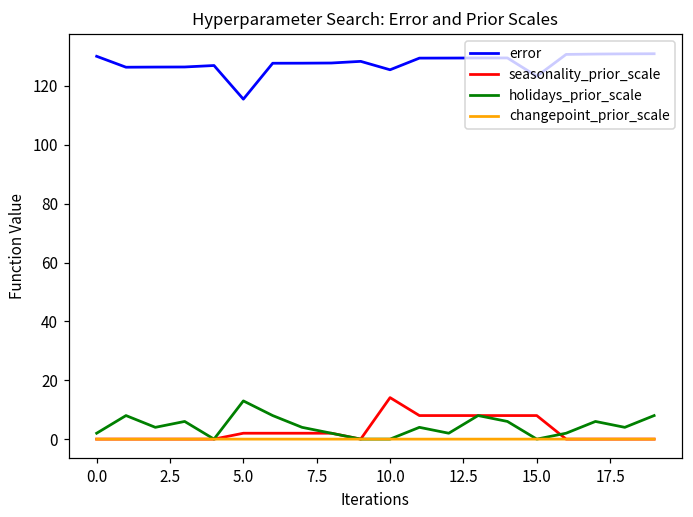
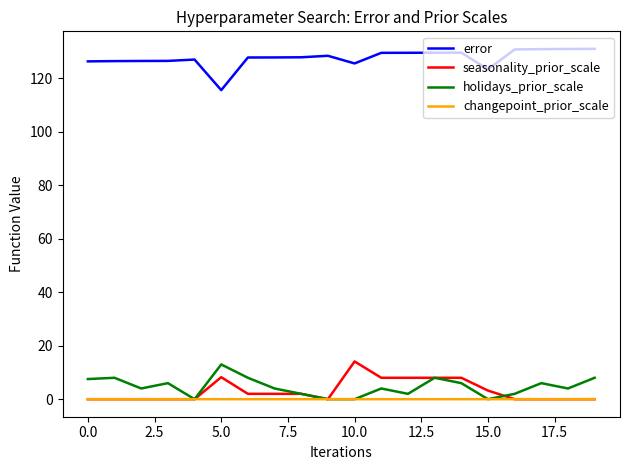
  {
    "error": {
-     "0.0": 130,
+     "0.0": 126,
      "5.0": 116,
      "10.0": 125
    },
    "seasonality_prior_scale": {
-     "5.0": 2,
+     "5.0": 8,
      "10.0": 14,
-     "15.0": 8
+     "15.0": 3
    },
    "holidays_prior_scale": {
-     "0.0": 2,
+     "0.0": 8,
      "5.0": 13
    },
    "changepoint_prior_scale": {
      "5.0": 0
    }
  }
